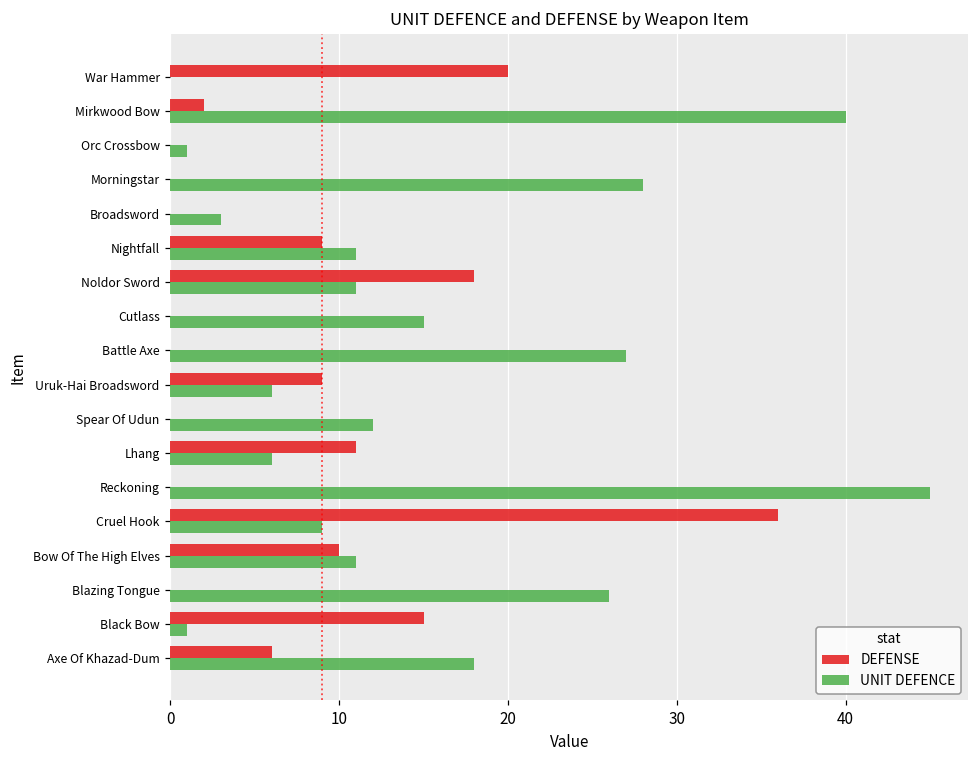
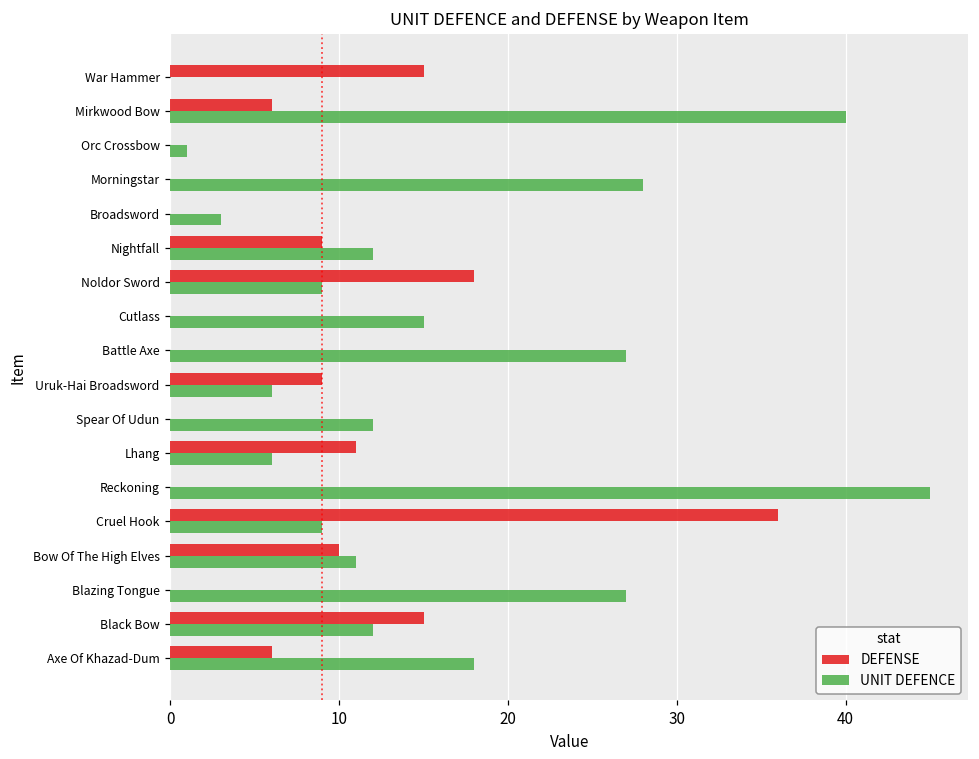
  {
    "DEFENSE": {
-     "War Hammer": 20,
-     "Mirkwood Bow": 2,
+     "War Hammer": 15,
+     "Mirkwood Bow": 6,
      "Orc Crossbow": 0,
      "Morningstar": 0,
      "Broadsword": 0,
      "Nightfall": 9,
      "Noldor Sword": 18,
      "Cutlass": 0,
      "Battle Axe": 0,
      "Uruk-Hai Broadsword": 9,
      "Spear Of Udun": 0,
      "Lhang": 11,
      "Reckoning": 0,
      "Cruel Hook": 36,
      "Bow Of The High Elves": 10,
      "Blazing Tongue": 0,
      "Black Bow": 15,
      "Axe Of Khazad-Dum": 6
    },
    "UNIT DEFENCE": {
      "War Hammer": 0,
      "Mirkwood Bow": 40,
      "Orc Crossbow": 1,
      "Morningstar": 28,
      "Broadsword": 3,
-     "Nightfall": 11,
-     "Noldor Sword": 11,
+     "Nightfall": 12,
+     "Noldor Sword": 9,
      "Cutlass": 15,
      "Battle Axe": 27,
      "Uruk-Hai Broadsword": 6,
      "Spear Of Udun": 12,
      "Lhang": 6,
      "Reckoning": 45,
      "Cruel Hook": 9,
      "Bow Of The High Elves": 11,
-     "Blazing Tongue": 26,
-     "Black Bow": 1,
+     "Blazing Tongue": 27,
+     "Black Bow": 12,
      "Axe Of Khazad-Dum": 18
    }
  }
